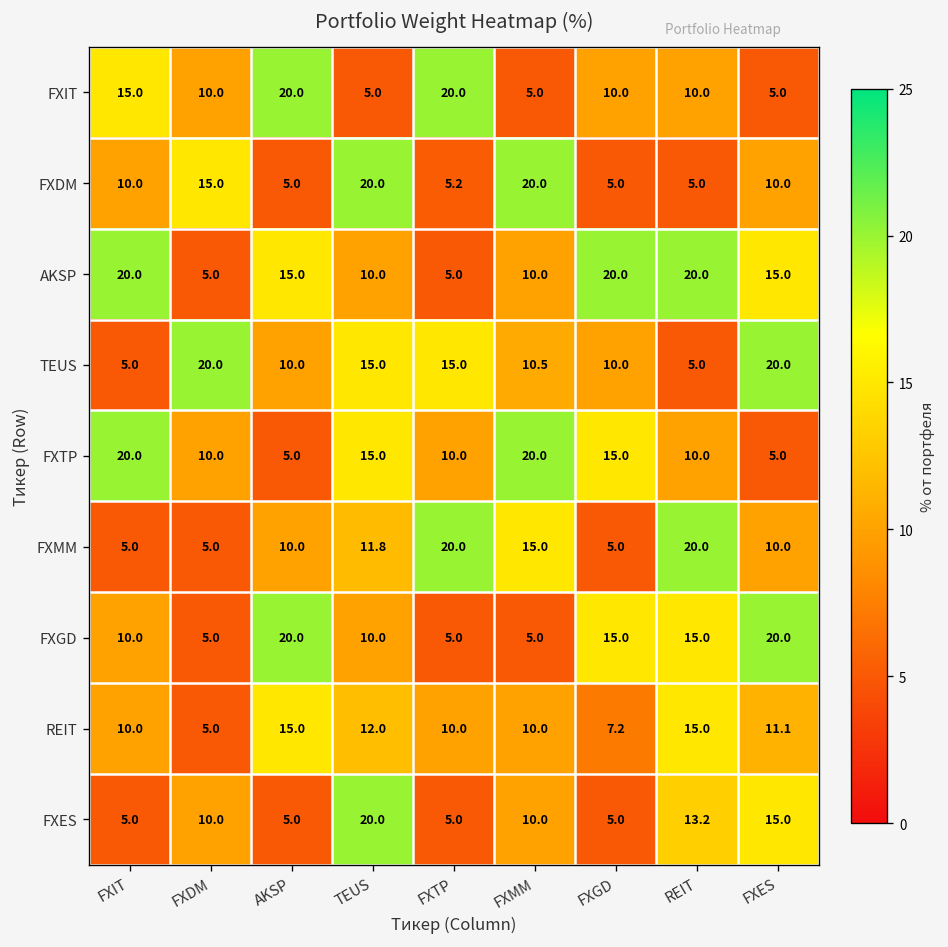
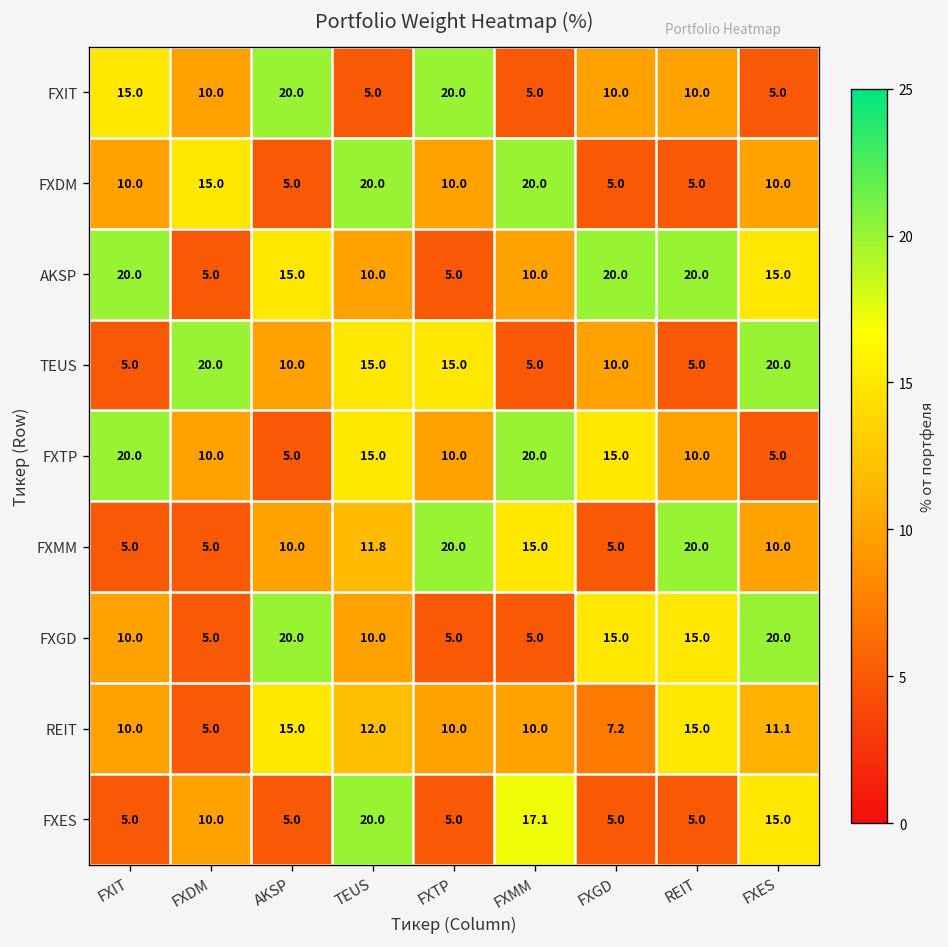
  {
    "FXIT": {
      "FXIT": 15.0,
      "FXDM": 10.0,
      "AKSP": 20.0,
      "TEUS": 5.0,
      "FXTP": 20.0,
      "FXMM": 5.0,
      "FXGD": 10.0,
      "REIT": 10.0,
      "FXES": 5.0
    },
    "FXDM": {
      "FXIT": 10.0,
      "FXDM": 15.0,
      "AKSP": 5.0,
      "TEUS": 20.0,
-     "FXTP": 5.2,
+     "FXTP": 10.0,
      "FXMM": 20.0,
      "FXGD": 5.0,
      "REIT": 5.0,
      "FXES": 10.0
    },
    "AKSP": {
      "FXIT": 20.0,
      "FXDM": 5.0,
      "AKSP": 15.0,
      "TEUS": 10.0,
      "FXTP": 5.0,
      "FXMM": 10.0,
      "FXGD": 20.0,
      "REIT": 20.0,
      "FXES": 15.0
    },
    "TEUS": {
      "FXIT": 5.0,
      "FXDM": 20.0,
      "AKSP": 10.0,
      "TEUS": 15.0,
      "FXTP": 15.0,
-     "FXMM": 10.5,
+     "FXMM": 5.0,
      "FXGD": 10.0,
      "REIT": 5.0,
      "FXES": 20.0
    },
    "FXTP": {
      "FXIT": 20.0,
      "FXDM": 10.0,
      "AKSP": 5.0,
      "TEUS": 15.0,
      "FXTP": 10.0,
      "FXMM": 20.0,
      "FXGD": 15.0,
      "REIT": 10.0,
      "FXES": 5.0
    },
    "FXMM": {
      "FXIT": 5.0,
      "FXDM": 5.0,
      "AKSP": 10.0,
      "TEUS": 11.8,
      "FXTP": 20.0,
      "FXMM": 15.0,
      "FXGD": 5.0,
      "REIT": 20.0,
      "FXES": 10.0
    },
    "FXGD": {
      "FXIT": 10.0,
      "FXDM": 5.0,
      "AKSP": 20.0,
      "TEUS": 10.0,
      "FXTP": 5.0,
      "FXMM": 5.0,
      "FXGD": 15.0,
      "REIT": 15.0,
      "FXES": 20.0
    },
    "REIT": {
      "FXIT": 10.0,
      "FXDM": 5.0,
      "AKSP": 15.0,
      "TEUS": 12.0,
      "FXTP": 10.0,
      "FXMM": 10.0,
      "FXGD": 7.2,
      "REIT": 15.0,
      "FXES": 11.1
    },
    "FXES": {
      "FXIT": 5.0,
      "FXDM": 10.0,
      "AKSP": 5.0,
      "TEUS": 20.0,
      "FXTP": 5.0,
-     "FXMM": 10.0,
+     "FXMM": 17.1,
      "FXGD": 5.0,
-     "REIT": 13.2,
+     "REIT": 5.0,
      "FXES": 15.0
    }
  }
